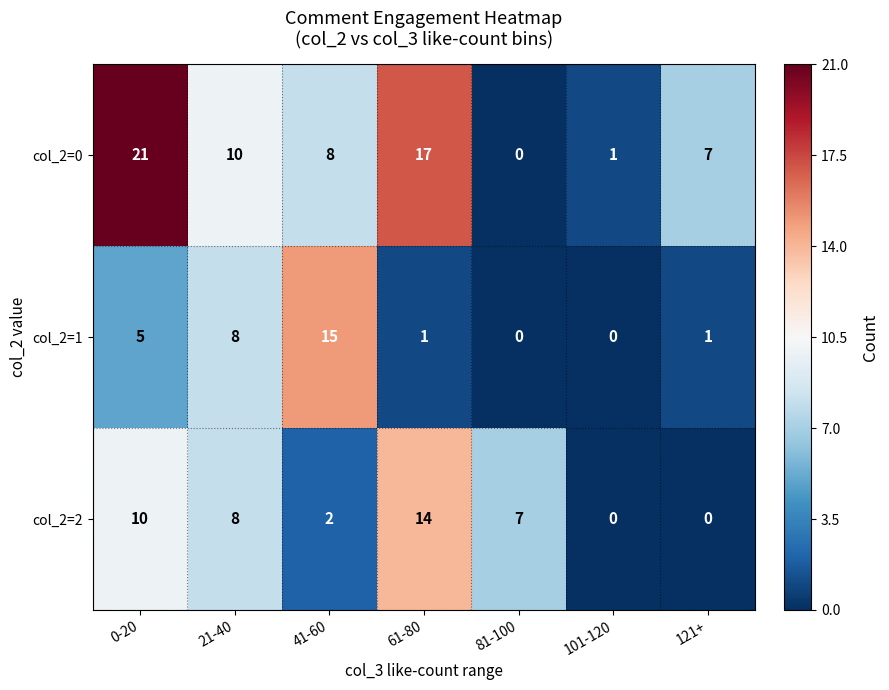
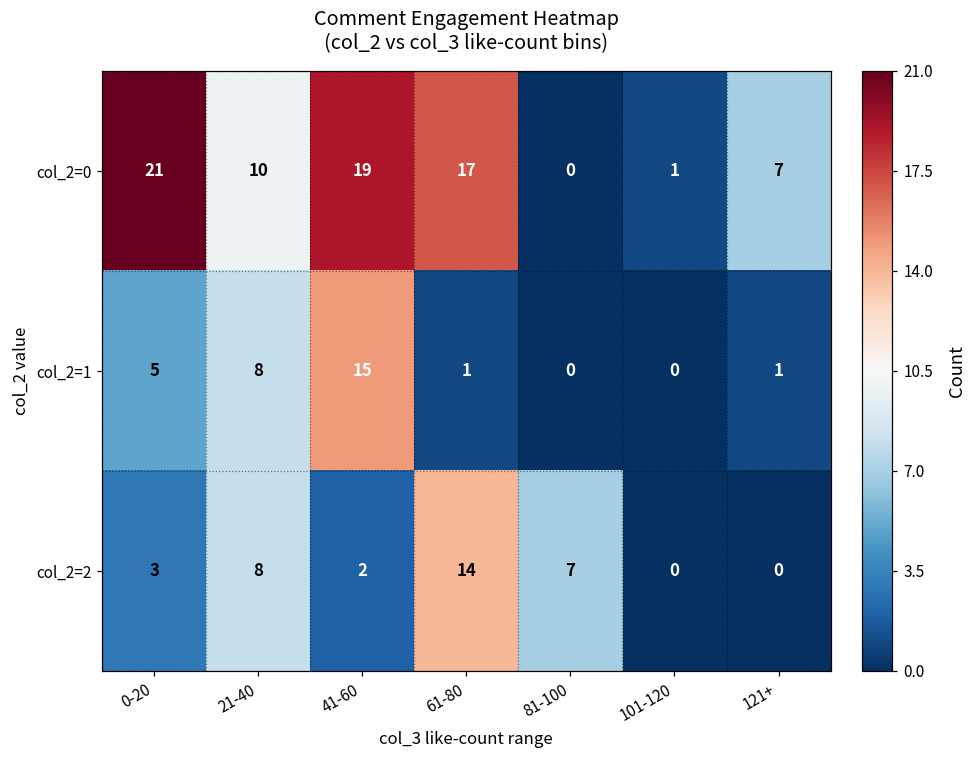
  {
    "col_2=0": {
      "0-20": 21,
      "21-40": 10,
-     "41-60": 8,
+     "41-60": 19,
      "61-80": 17,
      "81-100": 0,
      "101-120": 1,
      "121+": 7
    },
    "col_2=1": {
      "0-20": 5,
      "21-40": 8,
      "41-60": 15,
      "61-80": 1,
      "81-100": 0,
      "101-120": 0,
      "121+": 1
    },
    "col_2=2": {
-     "0-20": 10,
+     "0-20": 3,
      "21-40": 8,
      "41-60": 2,
      "61-80": 14,
      "81-100": 7,
      "101-120": 0,
      "121+": 0
    }
  }
